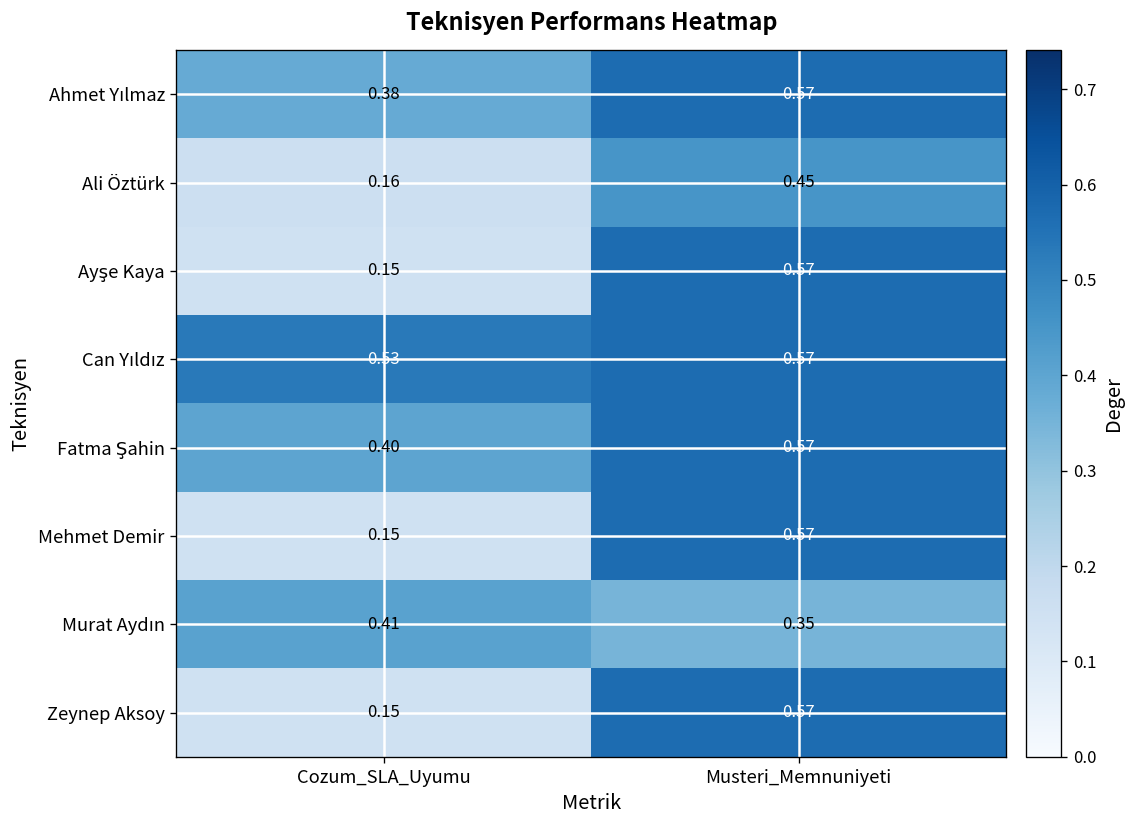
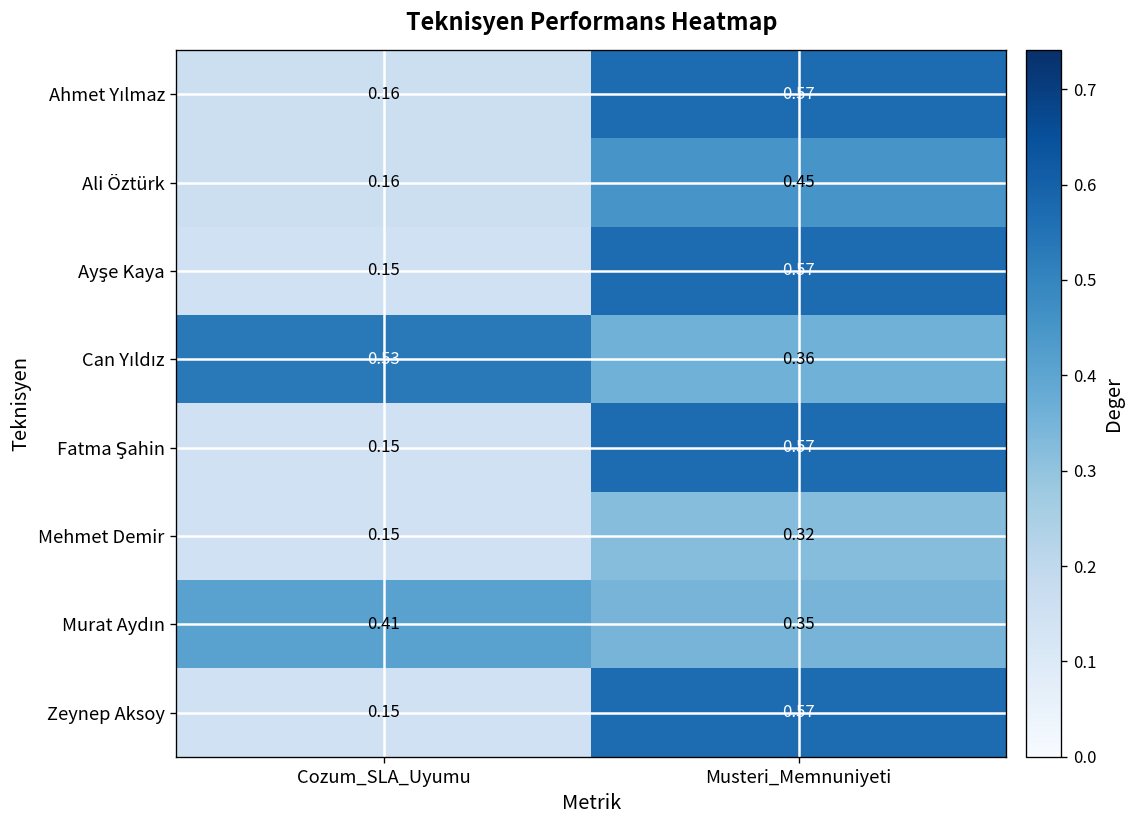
  {
    "Ahmet Yılmaz": {
-     "Cozum_SLA_Uyumu": 0.38,
+     "Cozum_SLA_Uyumu": 0.16,
      "Musteri_Memnuniyeti": 0.57
    },
    "Ali Öztürk": {
      "Cozum_SLA_Uyumu": 0.16,
      "Musteri_Memnuniyeti": 0.45
    },
    "Ayşe Kaya": {
      "Cozum_SLA_Uyumu": 0.15,
      "Musteri_Memnuniyeti": 0.57
    },
    "Can Yıldız": {
      "Cozum_SLA_Uyumu": 0.53,
-     "Musteri_Memnuniyeti": 0.57
+     "Musteri_Memnuniyeti": 0.36
    },
    "Fatma Şahin": {
-     "Cozum_SLA_Uyumu": 0.40,
+     "Cozum_SLA_Uyumu": 0.15,
      "Musteri_Memnuniyeti": 0.57
    },
    "Mehmet Demir": {
      "Cozum_SLA_Uyumu": 0.15,
-     "Musteri_Memnuniyeti": 0.57
+     "Musteri_Memnuniyeti": 0.32
    },
    "Murat Aydın": {
      "Cozum_SLA_Uyumu": 0.41,
      "Musteri_Memnuniyeti": 0.35
    },
    "Zeynep Aksoy": {
      "Cozum_SLA_Uyumu": 0.15,
      "Musteri_Memnuniyeti": 0.57
    }
  }
